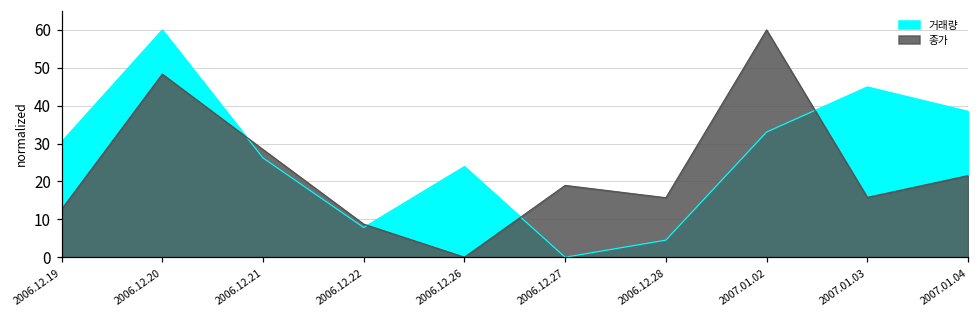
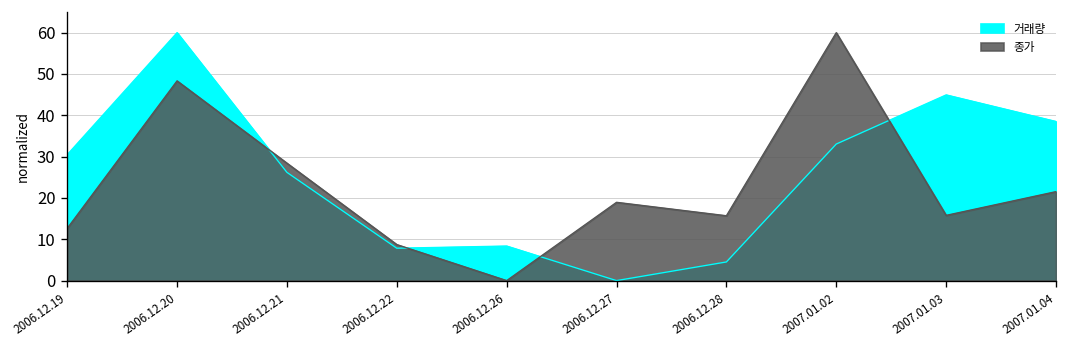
  {
    "거래량": {
      "2006.12.19": 30,
      "2006.12.20": 60,
      "2006.12.21": 26,
      "2006.12.22": 8,
-     "2006.12.26": 24,
+     "2006.12.26": 8,
      "2006.12.27": 0,
      "2006.12.28": 5,
      "2007.01.02": 33,
      "2007.01.03": 45,
      "2007.01.04": 39
    },
    "종가": {
      "2006.12.19": 13,
      "2006.12.20": 48,
      "2006.12.21": 28,
      "2006.12.22": 9,
      "2006.12.26": 0,
      "2006.12.27": 19,
      "2006.12.28": 16,
      "2007.01.02": 60,
      "2007.01.03": 16,
      "2007.01.04": 22
    }
  }
